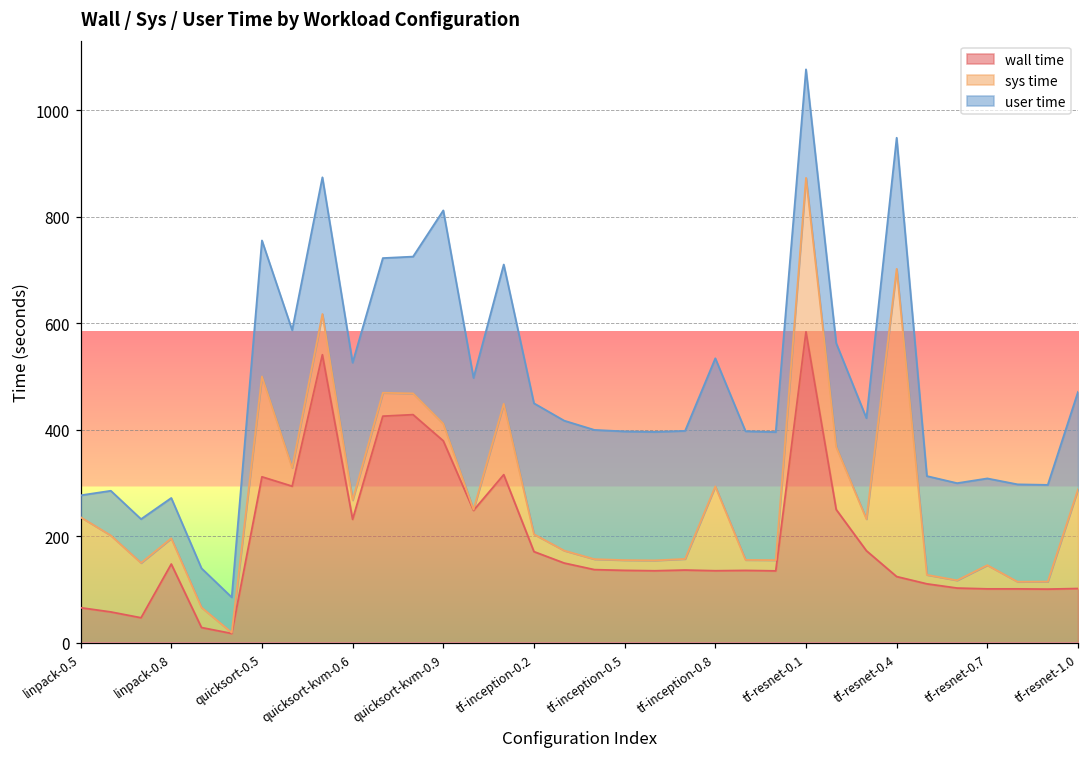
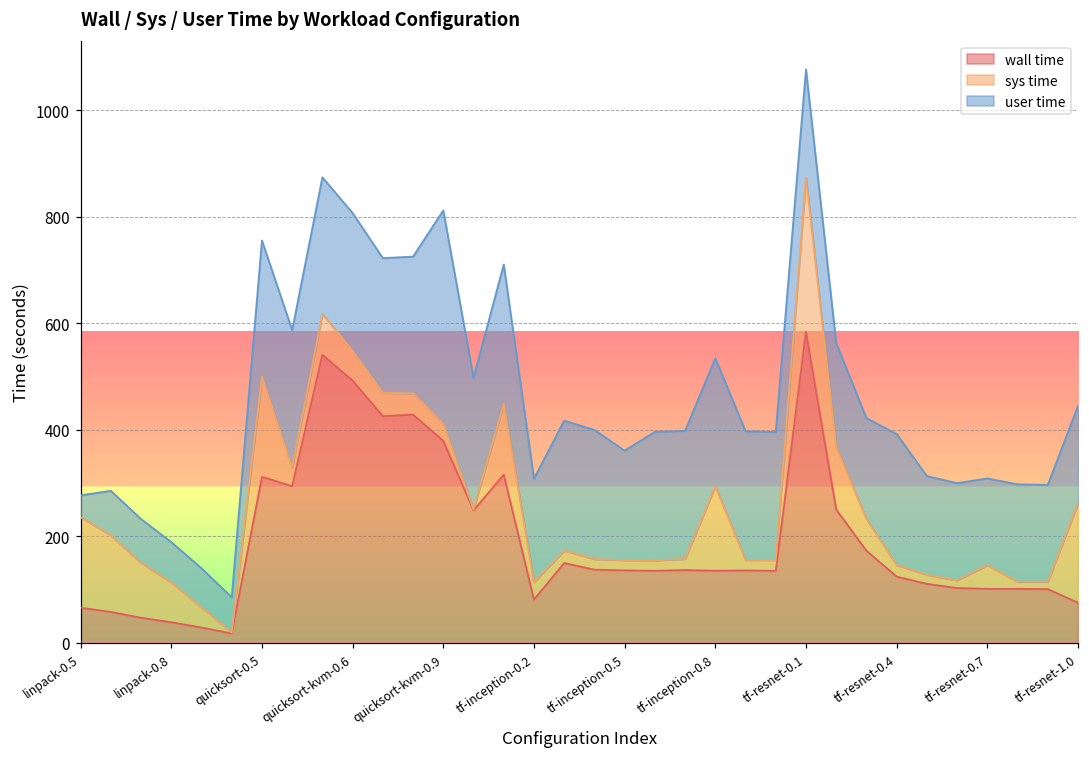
  {
    "wall time": {
      "linpack-0.5": 70,
-     "linpack-0.8": 150,
+     "linpack-0.8": 40,
      "quicksort-0.5": 310,
-     "quicksort-kvm-0.6": 230,
+     "quicksort-kvm-0.6": 490,
      "quicksort-kvm-0.9": 380,
-     "tf-inception-0.2": 170,
+     "tf-inception-0.2": 80,
      "tf-inception-0.5": 140,
      "tf-inception-0.8": 140,
      "tf-resnet-0.1": 580,
      "tf-resnet-0.4": 120,
      "tf-resnet-0.7": 100,
-     "tf-resnet-1.0": 100
+     "tf-resnet-1.0": 80
    },
    "sys time": {
      "linpack-0.5": 170,
-     "linpack-0.8": 50,
+     "linpack-0.8": 70,
      "quicksort-0.5": 190,
-     "quicksort-kvm-0.6": 40,
+     "quicksort-kvm-0.6": 60,
      "quicksort-kvm-0.9": 30,
      "tf-inception-0.2": 30,
      "tf-inception-0.5": 20,
      "tf-inception-0.8": 160,
      "tf-resnet-0.1": 290,
-     "tf-resnet-0.4": 580,
+     "tf-resnet-0.4": 20,
      "tf-resnet-0.7": 40,
      "tf-resnet-1.0": 190
    },
    "user time": {
      "linpack-0.5": 40,
      "linpack-0.8": 80,
      "quicksort-0.5": 260,
      "quicksort-kvm-0.6": 260,
      "quicksort-kvm-0.9": 400,
-     "tf-inception-0.2": 250,
-     "tf-inception-0.5": 240,
+     "tf-inception-0.2": 190,
+     "tf-inception-0.5": 210,
      "tf-inception-0.8": 240,
      "tf-resnet-0.1": 200,
      "tf-resnet-0.4": 250,
      "tf-resnet-0.7": 160,
      "tf-resnet-1.0": 180
    }
  }
